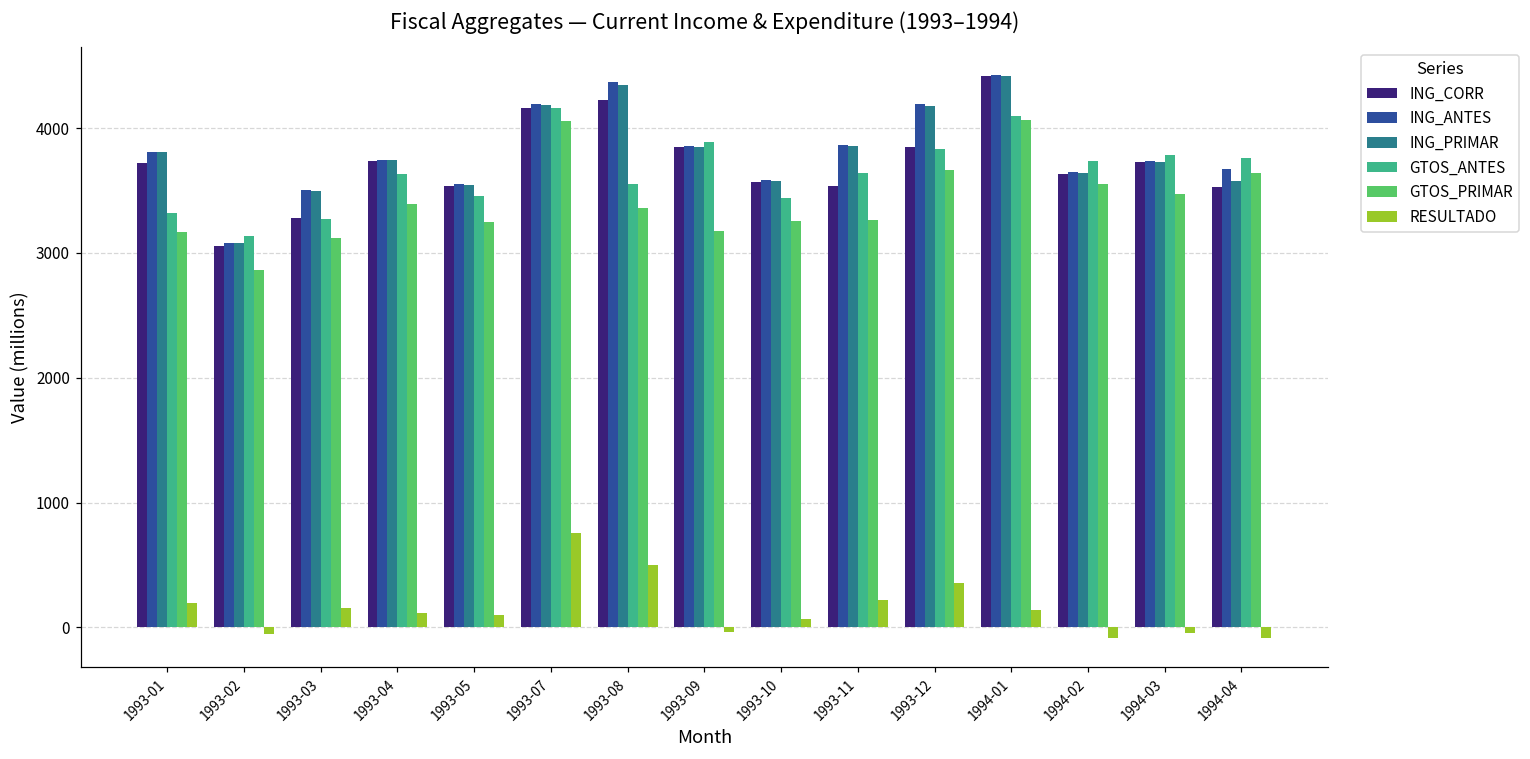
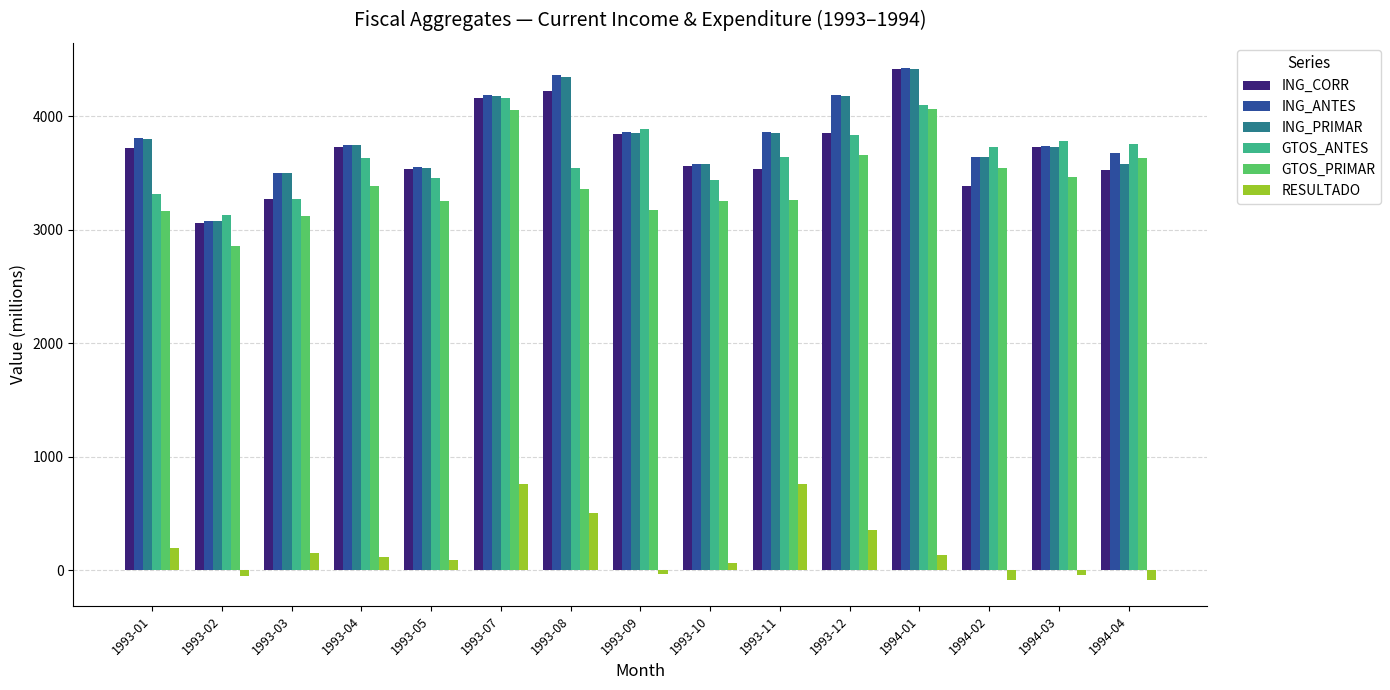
  {
    "ING_CORR": {
      "1993-01": 3720,
      "1993-02": 3060,
      "1993-03": 3280,
      "1993-04": 3730,
      "1993-05": 3530,
      "1993-07": 4160,
      "1993-08": 4220,
      "1993-09": 3850,
      "1993-10": 3560,
      "1993-11": 3540,
      "1993-12": 3850,
      "1994-01": 4420,
-     "1994-02": 3640,
+     "1994-02": 3390,
      "1994-03": 3730,
      "1994-04": 3530
    },
    "RESULTADO": {
      "1993-01": 200,
      "1993-02": -50,
      "1993-03": 160,
      "1993-04": 110,
      "1993-05": 100,
      "1993-07": 760,
      "1993-08": 500,
      "1993-09": -30,
      "1993-10": 70,
-     "1993-11": 220,
+     "1993-11": 760,
      "1993-12": 360,
      "1994-01": 140,
      "1994-02": -90,
      "1994-03": -40,
      "1994-04": -80
    }
  }
